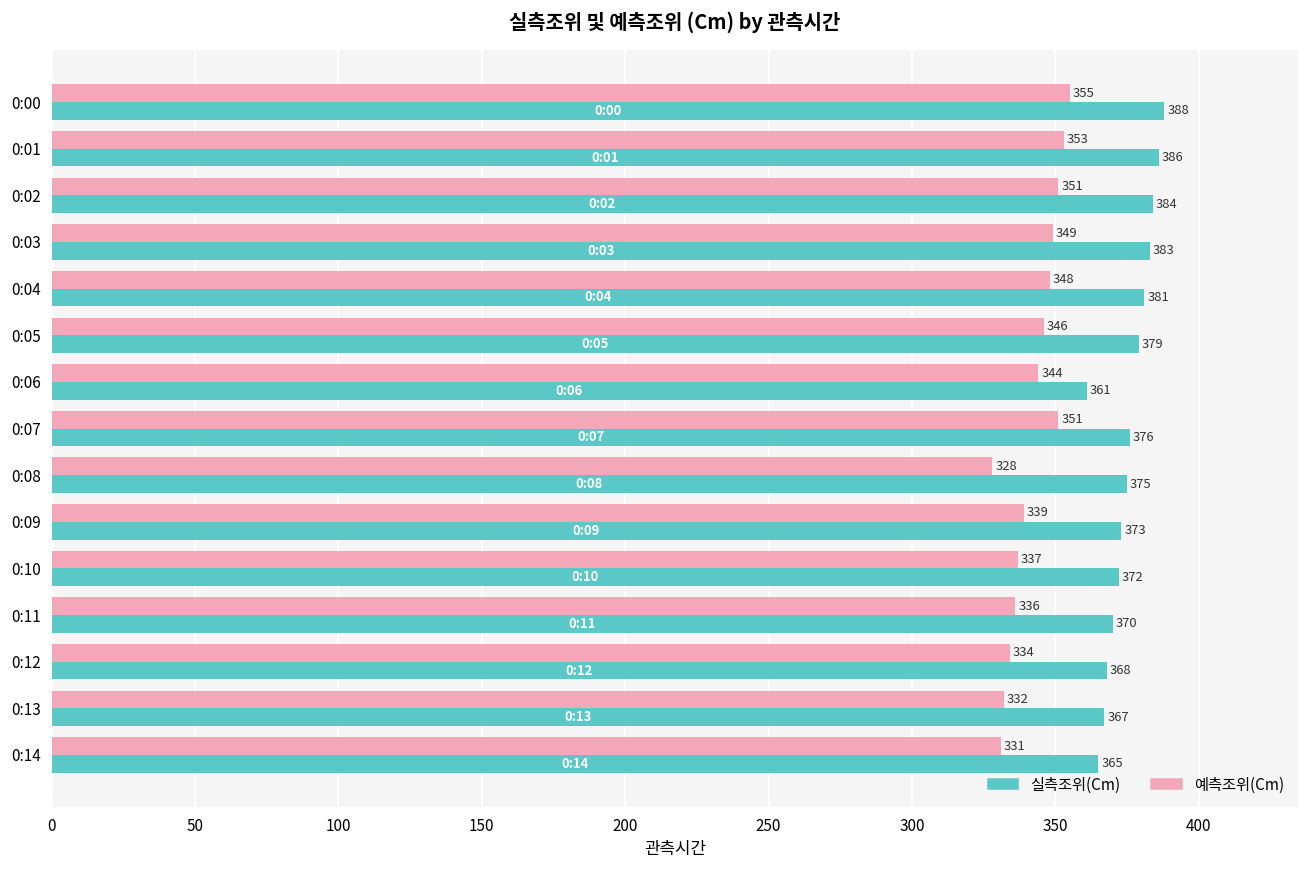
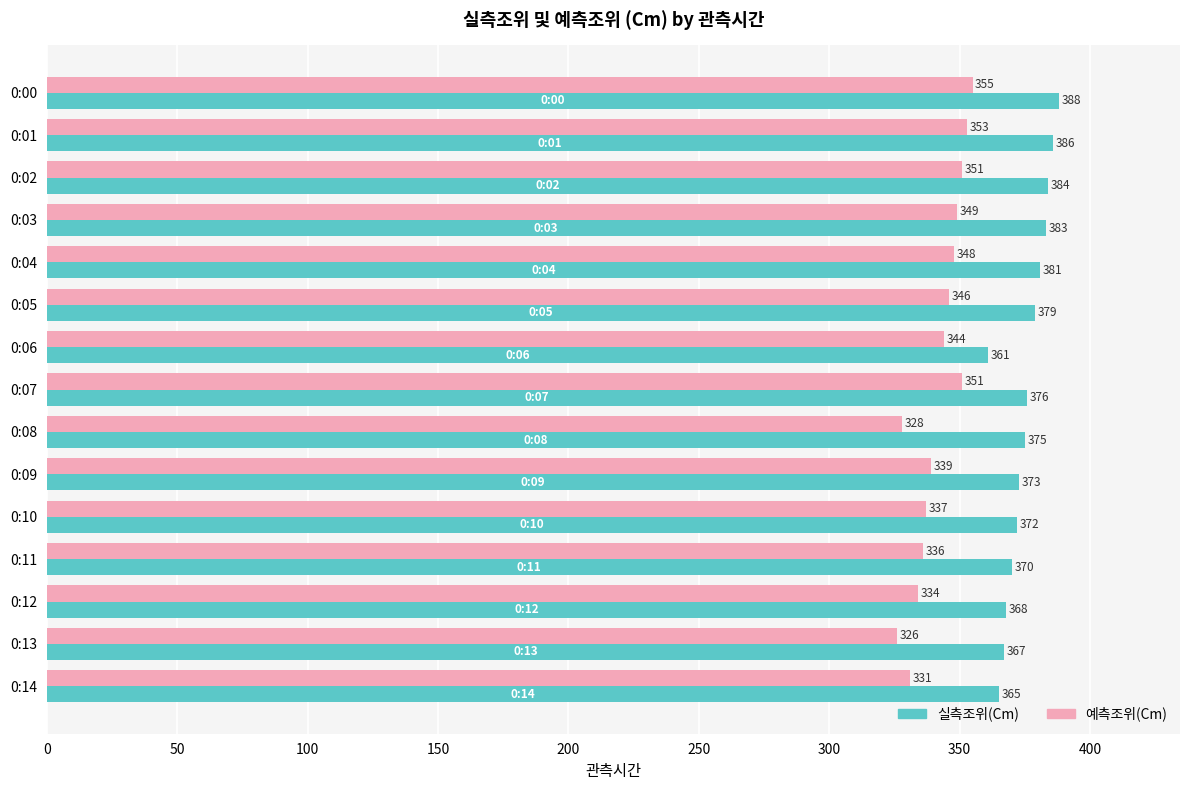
  {
    "실측조위(Cm)": {
      "0:00": 388,
      "0:01": 386,
      "0:02": 384,
      "0:03": 383,
      "0:04": 381,
      "0:05": 379,
      "0:06": 361,
      "0:07": 376,
      "0:08": 375,
      "0:09": 373,
      "0:10": 372,
      "0:11": 370,
      "0:12": 368,
      "0:13": 367,
      "0:14": 365
    },
    "예측조위(Cm)": {
      "0:00": 355,
      "0:01": 353,
      "0:02": 351,
      "0:03": 349,
      "0:04": 348,
      "0:05": 346,
      "0:06": 344,
      "0:07": 351,
      "0:08": 328,
      "0:09": 339,
      "0:10": 337,
      "0:11": 336,
      "0:12": 334,
-     "0:13": 332,
+     "0:13": 326,
      "0:14": 331
    }
  }
